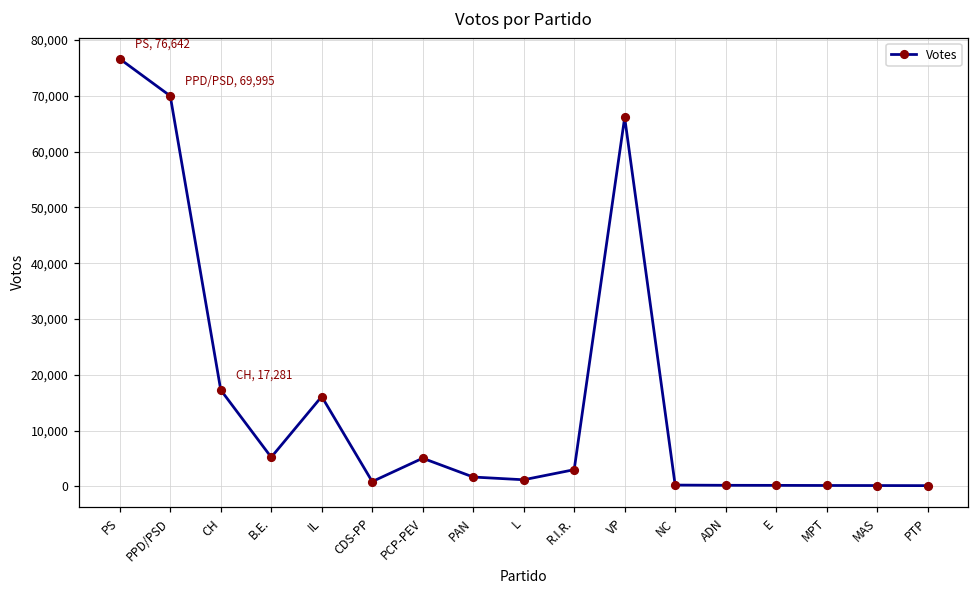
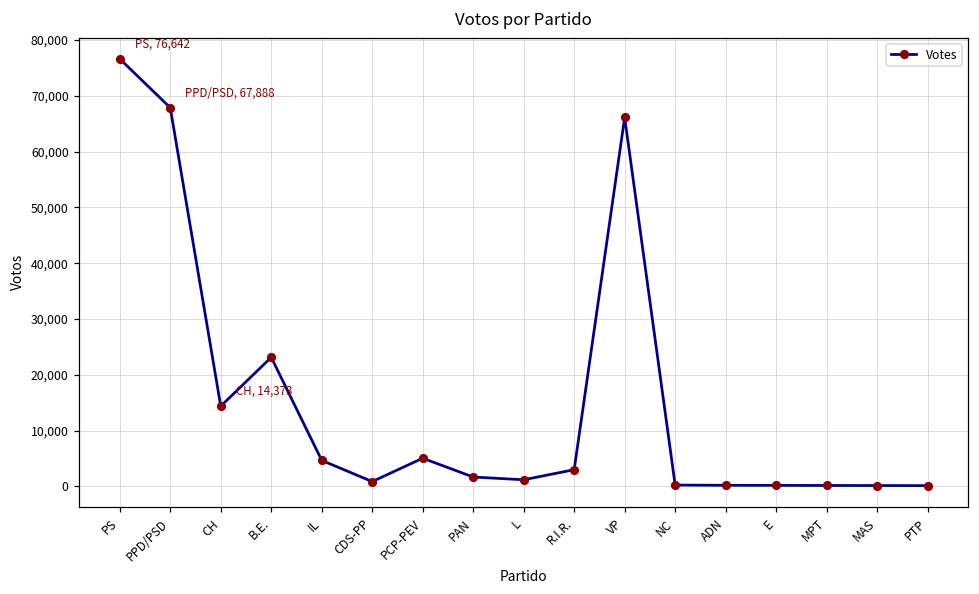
  {
    "PS": "76,642",
-   "PPD/PSD": "69,995",
-   "CH": "17,281",
-   "B.E.": "5,000",
-   "IL": "16,000"
+   "PPD/PSD": "67,888",
+   "CH": "14,373",
+   "B.E.": "23,000",
+   "IL": "5,000"
  }
